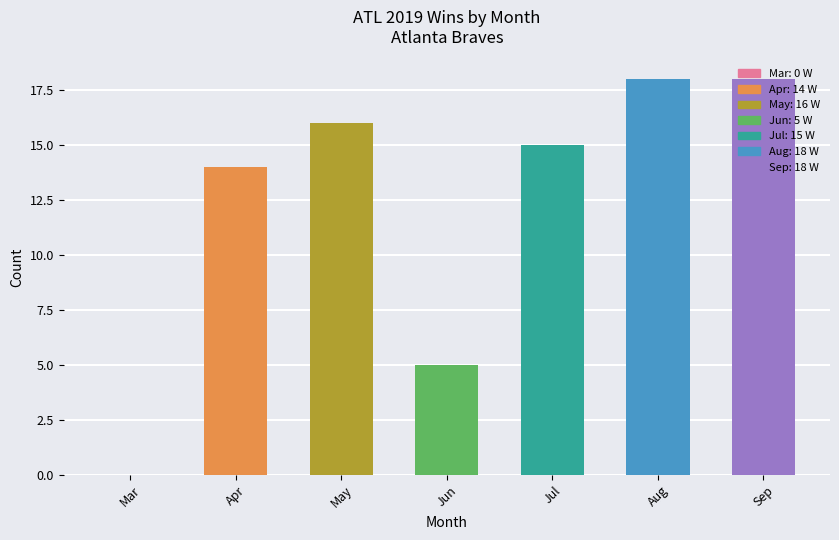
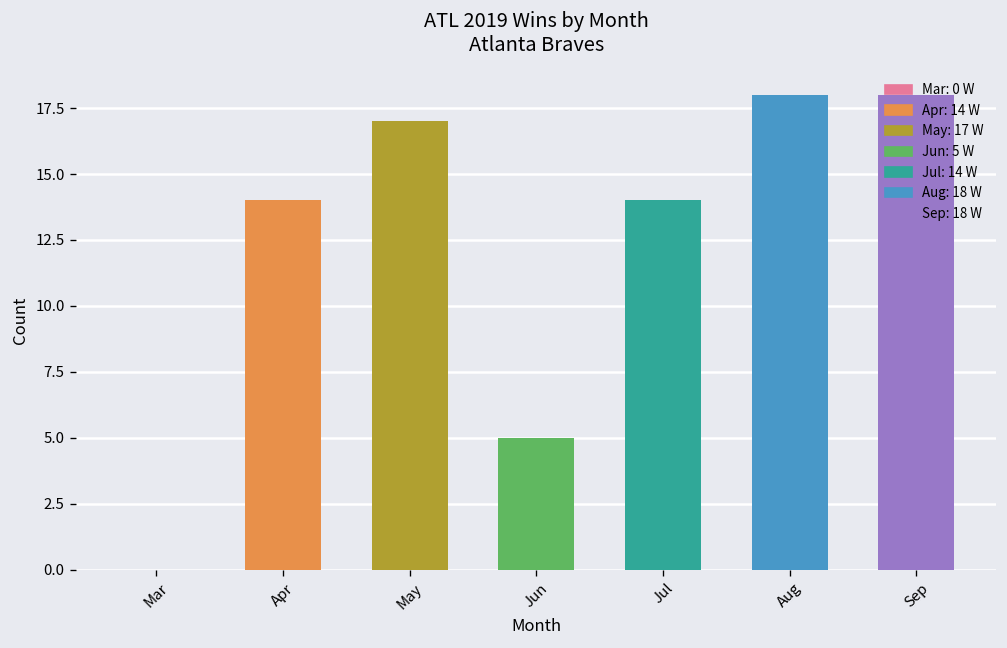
  {
-   "May": 16,
-   "Jul": 15
+   "May": 17,
+   "Jul": 14
  }
